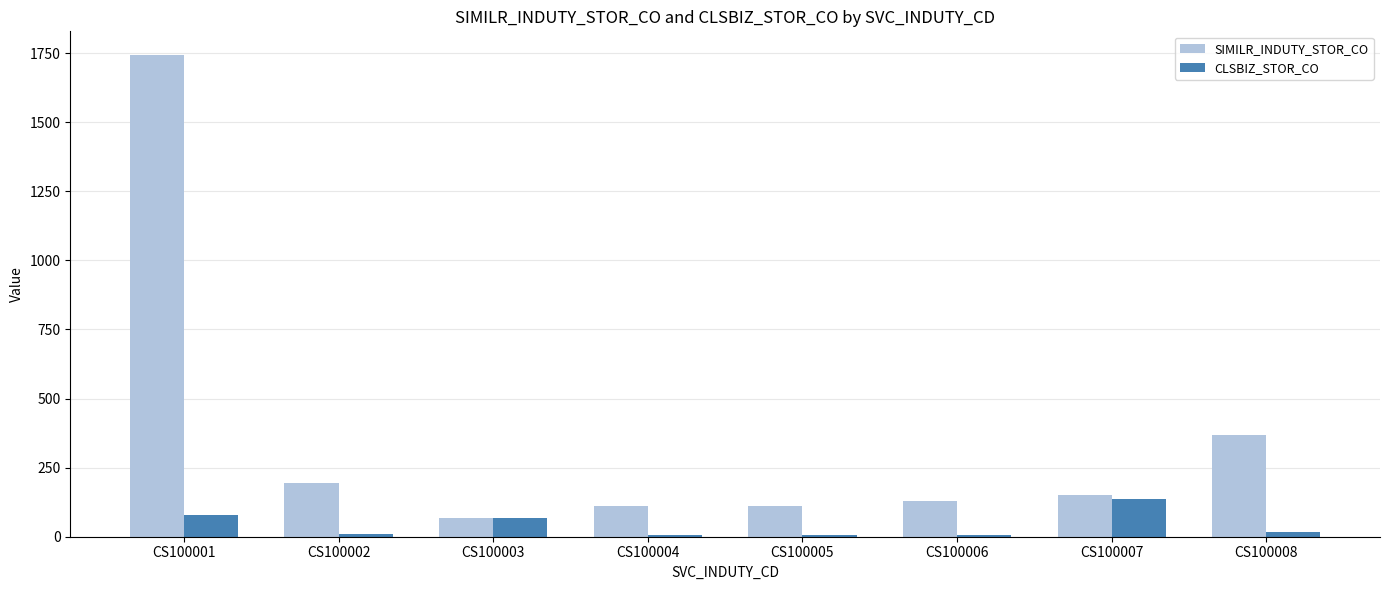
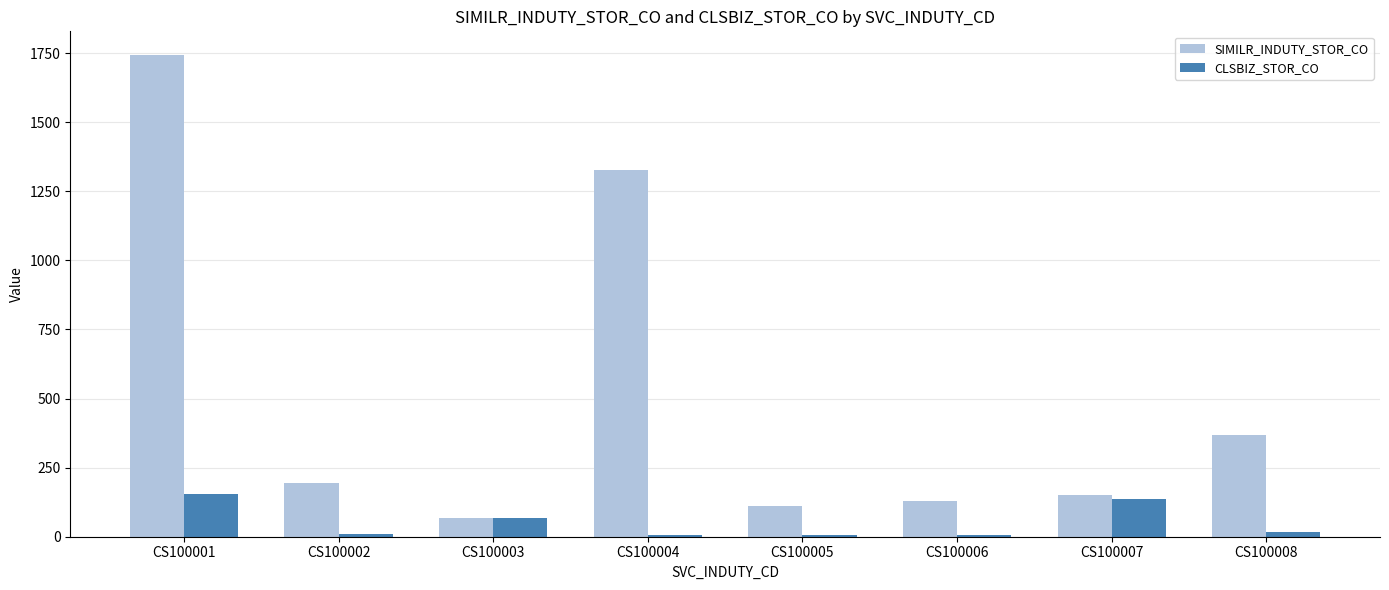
  {
    "SIMILR_INDUTY_STOR_CO": {
      "CS100001": 1740,
      "CS100002": 200,
      "CS100003": 70,
-     "CS100004": 110,
+     "CS100004": 1330,
      "CS100005": 110,
      "CS100006": 130,
      "CS100007": 150,
      "CS100008": 370
    },
    "CLSBIZ_STOR_CO": {
-     "CS100001": 80,
+     "CS100001": 150,
      "CS100003": 70,
      "CS100007": 140,
      "CS100008": 20
    }
  }
